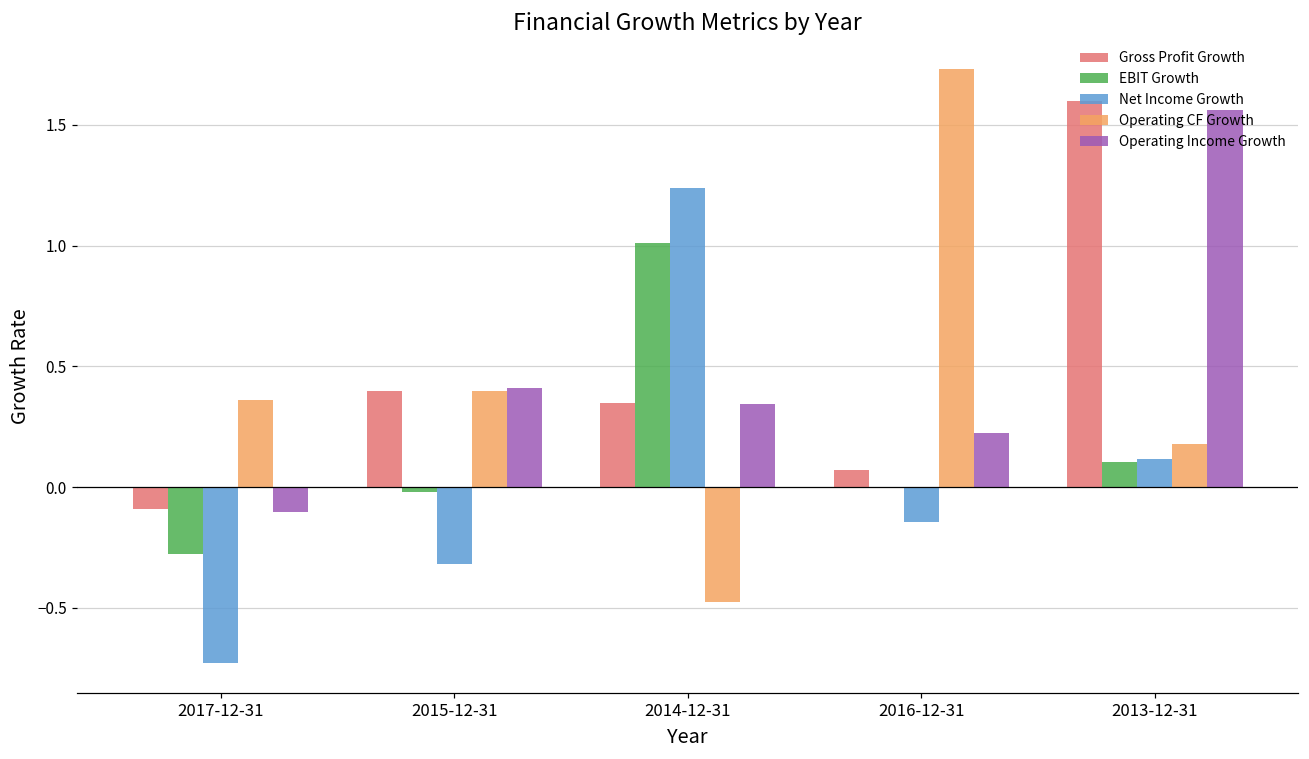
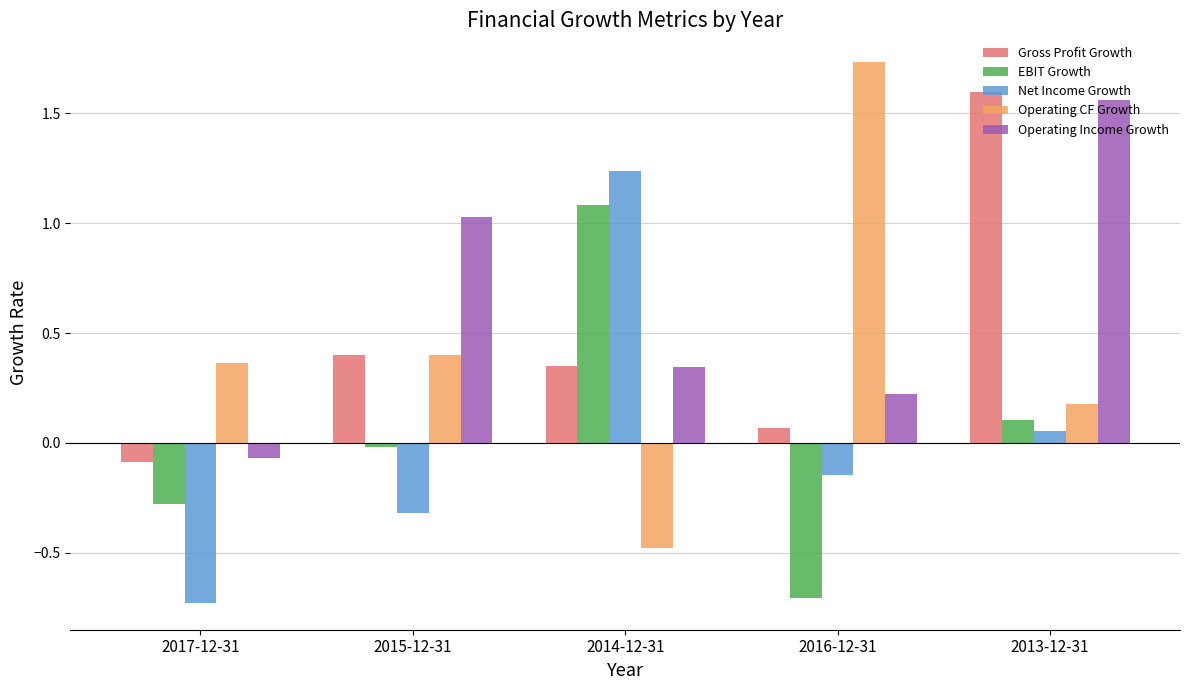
  {
    "EBIT Growth": {
      "2017-12-31": -0.28,
      "2015-12-31": -0.02,
-     "2014-12-31": 1.01,
-     "2016-12-31": -0.01,
+     "2014-12-31": 1.09,
+     "2016-12-31": -0.71,
      "2013-12-31": 0.11
    },
    "Net Income Growth": {
      "2017-12-31": -0.73,
      "2015-12-31": -0.32,
      "2014-12-31": 1.24,
      "2016-12-31": -0.15,
-     "2013-12-31": 0.12
+     "2013-12-31": 0.05
    },
    "Operating Income Growth": {
-     "2017-12-31": -0.10,
-     "2015-12-31": 0.41,
+     "2017-12-31": -0.07,
+     "2015-12-31": 1.03,
      "2014-12-31": 0.35,
      "2016-12-31": 0.22,
      "2013-12-31": 1.56
    }
  }
